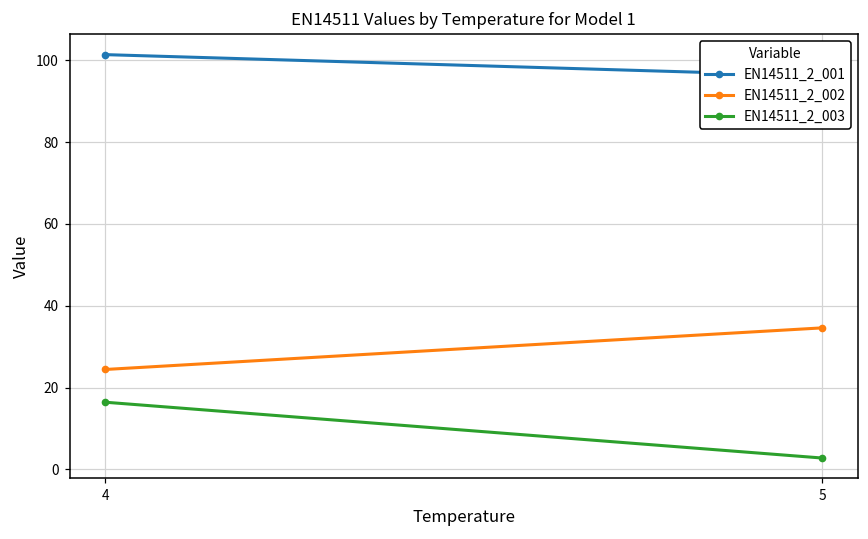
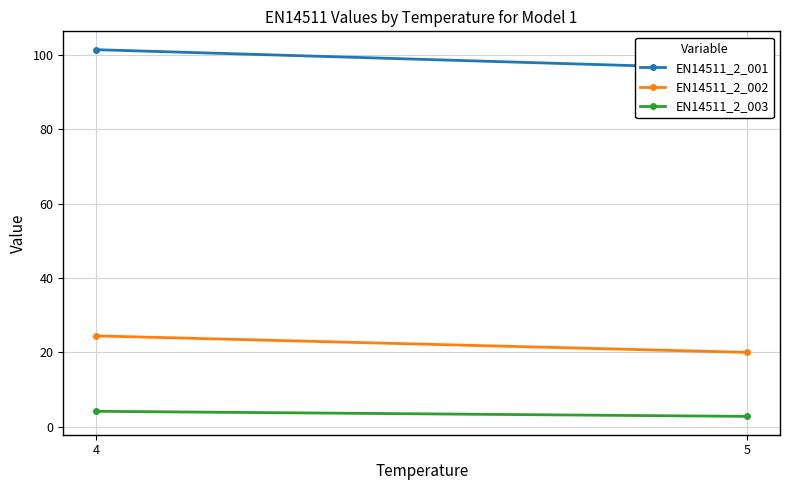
  {
    "EN14511_2_001": {
      "4": 101
    },
    "EN14511_2_002": {
      "4": 24,
-     "5": 35
+     "5": 20
    },
    "EN14511_2_003": {
-     "4": 16,
+     "4": 4,
      "5": 3
    }
  }
